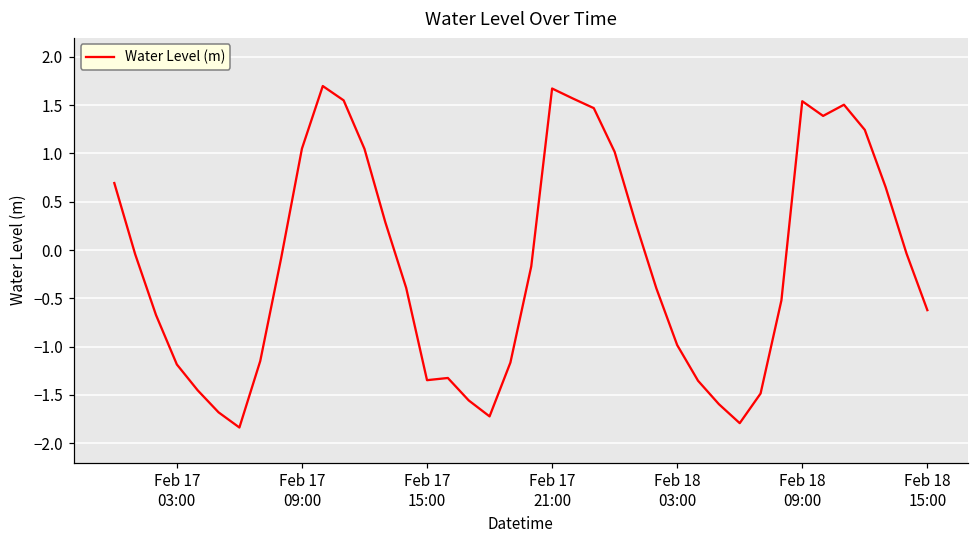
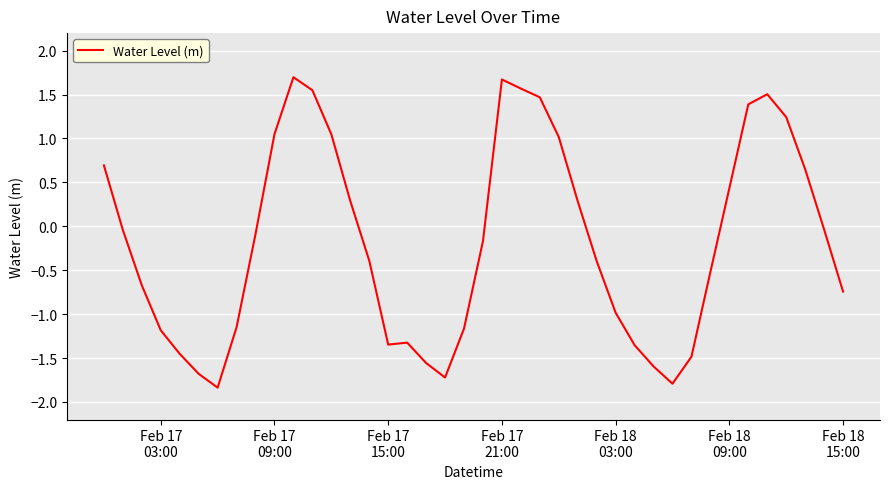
  {
    "Feb 17 03:00": -1.2,
    "Feb 17 09:00": 1.0,
    "Feb 17 15:00": -1.3,
    "Feb 17 21:00": 1.7,
    "Feb 18 03:00": -1.0,
-   "Feb 18 09:00": 1.5,
-   "Feb 18 15:00": -0.6
+   "Feb 18 09:00": 0.4,
+   "Feb 18 15:00": -0.7
  }
